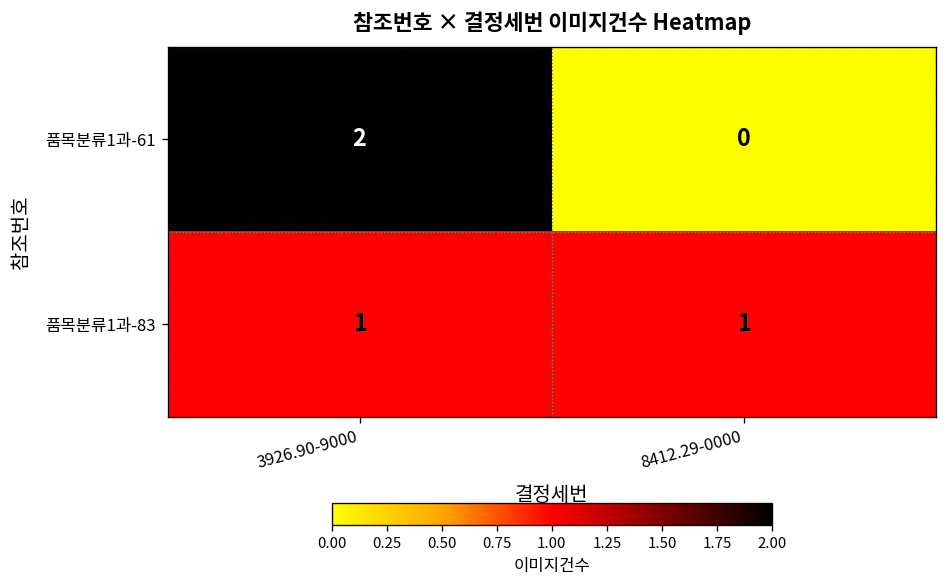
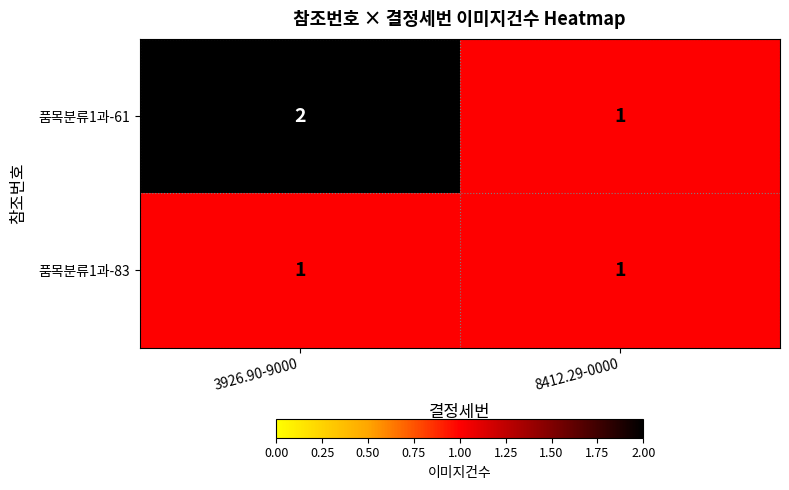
  {
    "품목분류1과-61": {
      "3926.90-9000": 2,
-     "8412.29-0000": 0
+     "8412.29-0000": 1
    },
    "품목분류1과-83": {
      "3926.90-9000": 1,
      "8412.29-0000": 1
    }
  }
